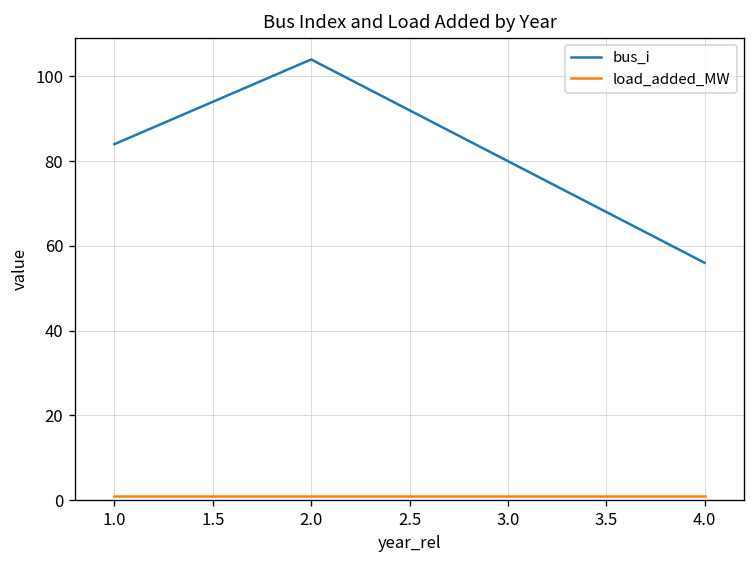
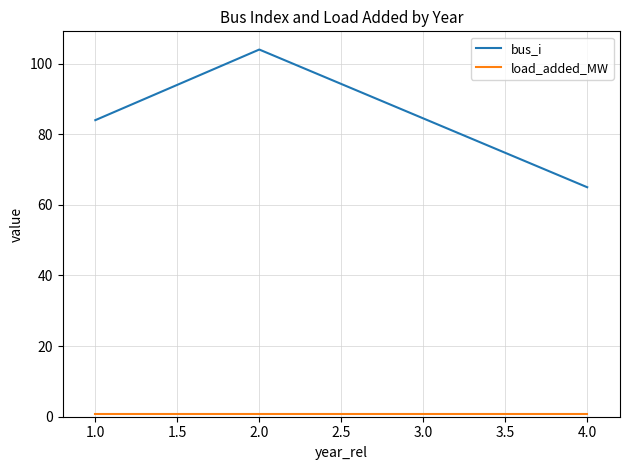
  {
    "bus_i": {
      "1.0": 84,
      "2.0": 104,
-     "4.0": 56
+     "4.0": 65
    },
    "load_added_MW": {
      "1.0": 1,
      "2.0": 1,
      "4.0": 1
    }
  }
